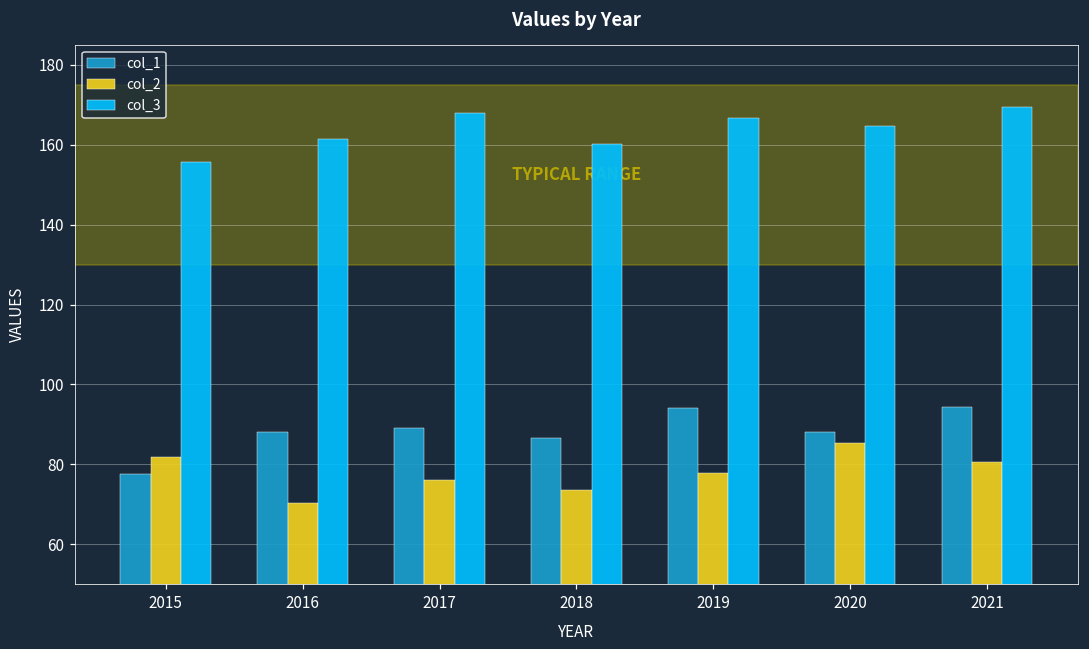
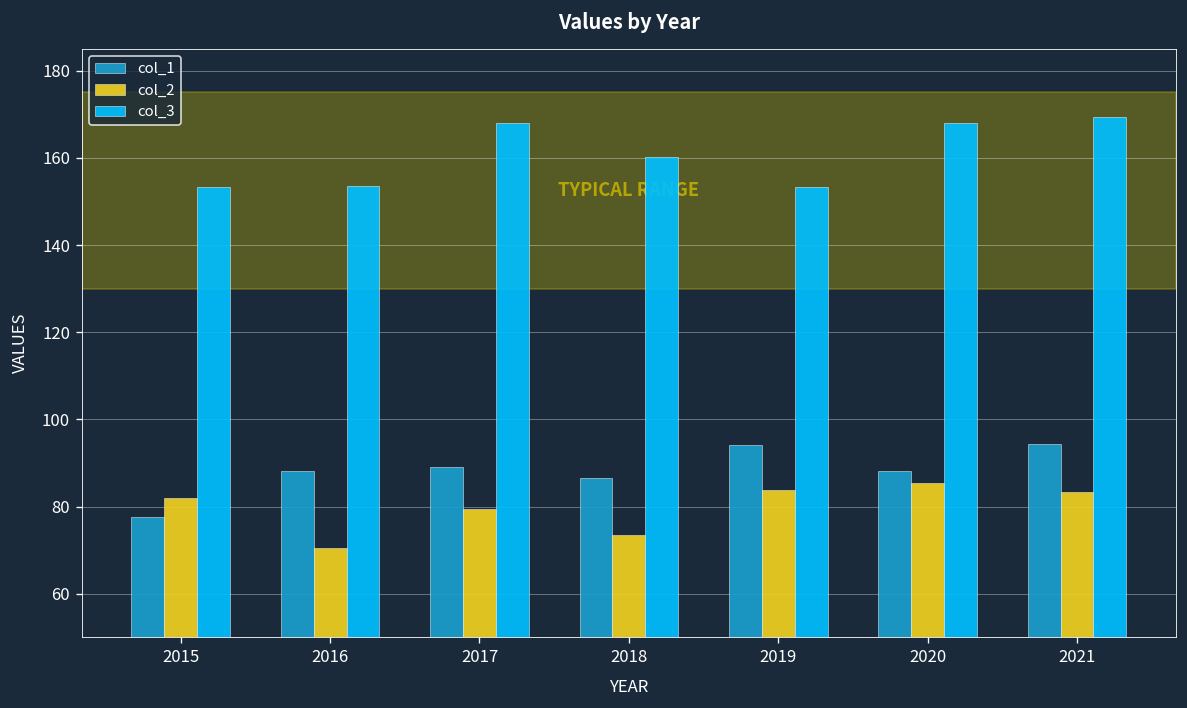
  {
    "col_1": {
      "2015": 78,
      "2016": 88,
      "2017": 89,
      "2018": 87,
      "2019": 94,
      "2020": 88,
      "2021": 94
    },
    "col_2": {
      "2015": 82,
      "2016": 70,
-     "2017": 76,
+     "2017": 79,
      "2018": 74,
-     "2019": 78,
+     "2019": 84,
      "2020": 85,
-     "2021": 81
+     "2021": 83
    },
    "col_3": {
-     "2015": 156,
-     "2016": 161,
+     "2015": 153,
+     "2016": 154,
      "2017": 168,
      "2018": 160,
-     "2019": 167,
-     "2020": 165,
+     "2019": 153,
+     "2020": 168,
      "2021": 169
    }
  }
